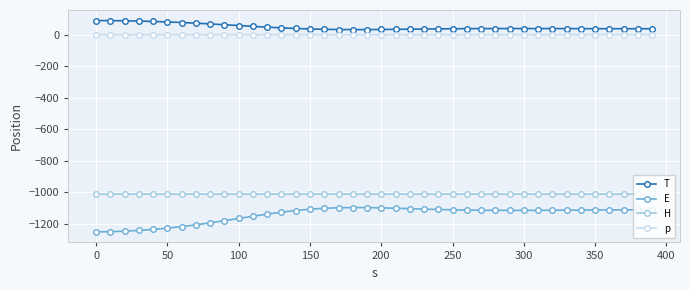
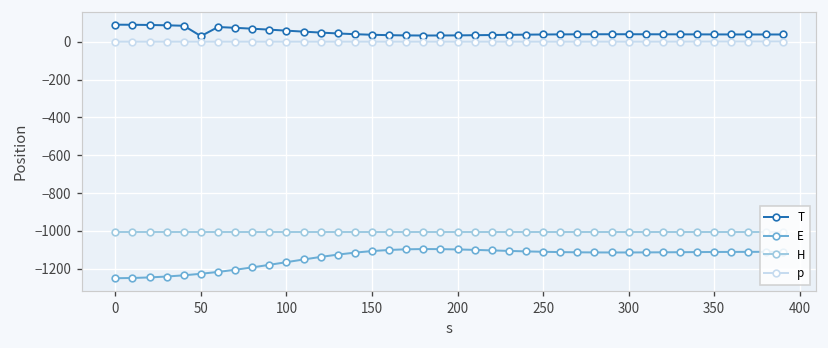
  {
    "T": {
      "0": 90,
-     "50": 80,
+     "50": 30,
      "100": 60,
      "150": 40,
      "200": 30,
      "250": 40,
      "300": 40,
      "350": 40
    }
  }
